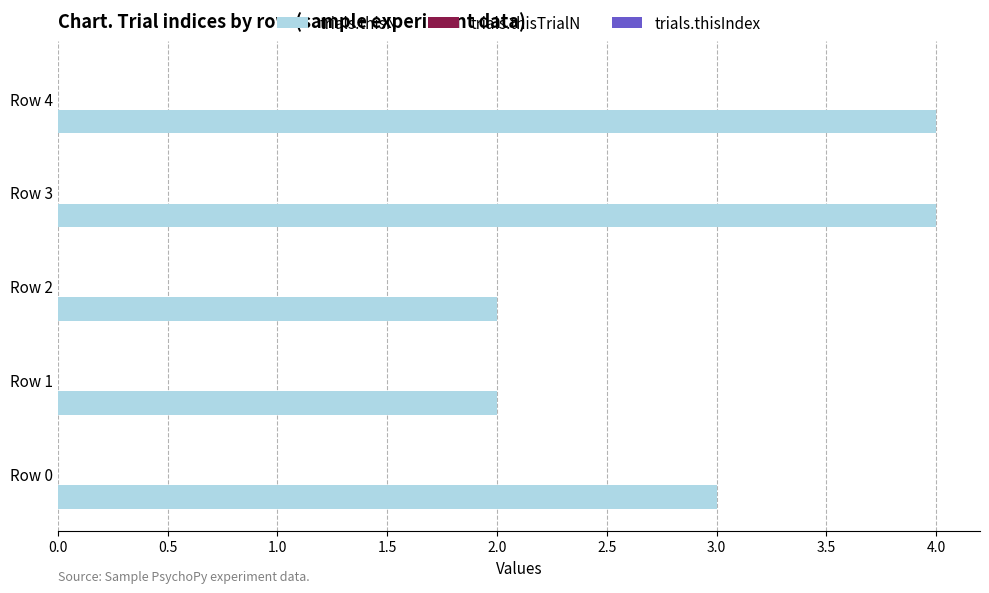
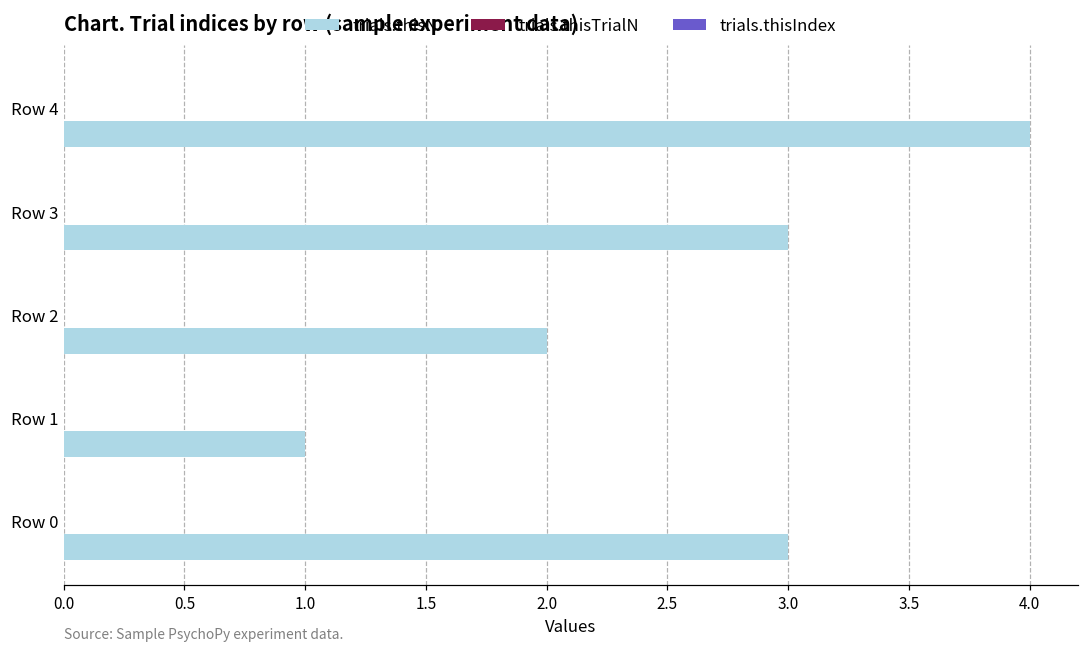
  {
    "trials.thisN": {
      "Row 4": 4,
-     "Row 3": 4,
+     "Row 3": 3,
      "Row 2": 2,
-     "Row 1": 2,
+     "Row 1": 1,
      "Row 0": 3
    },
    "trials.thisTrialN": {
      "Row 4": 0,
      "Row 3": 0,
      "Row 2": 0,
      "Row 1": 0,
      "Row 0": 0
    },
    "trials.thisIndex": {
      "Row 4": 0,
      "Row 3": 0,
      "Row 2": 0,
      "Row 1": 0,
      "Row 0": 0
    }
  }
